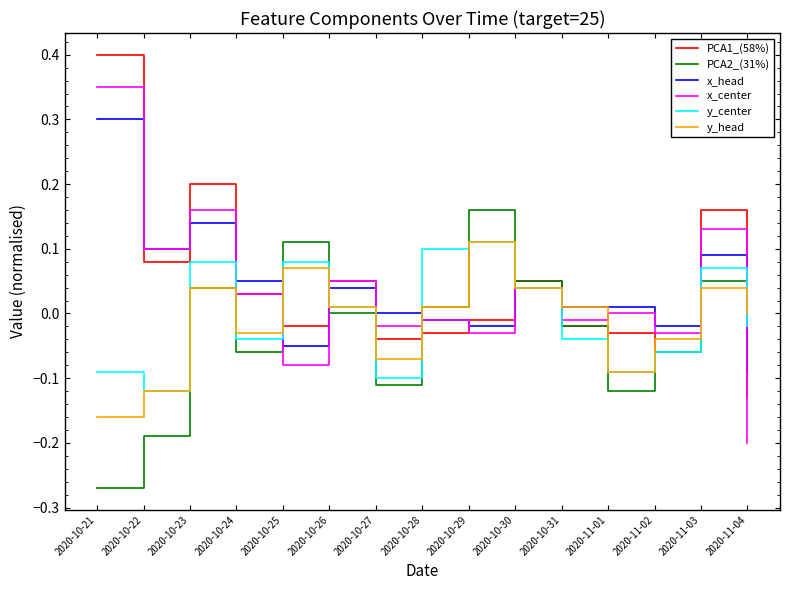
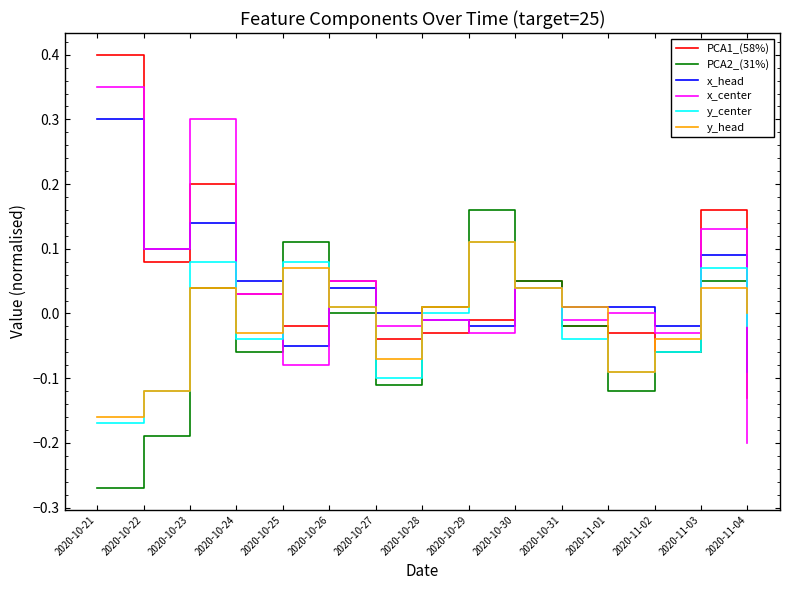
  {
    "PCA1_(58%)": {
      "2020-10-21": 0.40,
      "2020-10-22": 0.08,
      "2020-10-23": 0.20,
      "2020-10-25": -0.02,
      "2020-10-27": -0.04,
      "2020-10-28": -0.03,
      "2020-10-29": -0.01,
      "2020-11-01": -0.03,
      "2020-11-03": 0.16,
      "2020-11-04": -0.13
    },
    "PCA2_(31%)": {
      "2020-10-21": -0.27,
      "2020-10-22": -0.19,
      "2020-10-24": -0.06,
      "2020-10-25": 0.11,
      "2020-10-26": 0.00,
      "2020-10-27": -0.11,
      "2020-10-29": 0.16,
      "2020-11-01": -0.12,
      "2020-11-03": 0.05,
      "2020-11-04": 0.01
    },
    "x_head": {
      "2020-10-21": 0.30,
      "2020-10-23": 0.14,
      "2020-10-24": 0.05,
      "2020-10-25": -0.05,
      "2020-10-26": 0.04,
      "2020-10-27": 0.00,
      "2020-10-29": -0.02,
      "2020-11-01": 0.01,
      "2020-11-02": -0.02,
      "2020-11-03": 0.09,
      "2020-11-04": -0.09
    },
    "x_center": {
      "2020-10-21": 0.35,
-     "2020-10-23": 0.16,
+     "2020-10-23": 0.30,
      "2020-10-25": -0.08,
      "2020-10-27": -0.02,
      "2020-10-29": -0.03,
      "2020-10-31": -0.01,
      "2020-11-01": 0.00,
      "2020-11-02": -0.03,
      "2020-11-03": 0.13,
      "2020-11-04": -0.20
    },
    "y_center": {
-     "2020-10-21": -0.09,
+     "2020-10-21": -0.17,
      "2020-10-23": 0.08,
      "2020-10-24": -0.04,
      "2020-10-25": 0.08,
      "2020-10-27": -0.10,
-     "2020-10-28": 0.1,
+     "2020-10-28": 0.0,
      "2020-10-31": -0.04,
      "2020-11-03": 0.07,
      "2020-11-04": -0.02
    },
    "y_head": {
      "2020-10-21": -0.16,
      "2020-10-24": -0.03,
      "2020-10-25": 0.07,
      "2020-10-27": -0.07,
      "2020-11-02": -0.04,
      "2020-11-03": 0.04,
      "2020-11-04": 0.00
    }
  }
